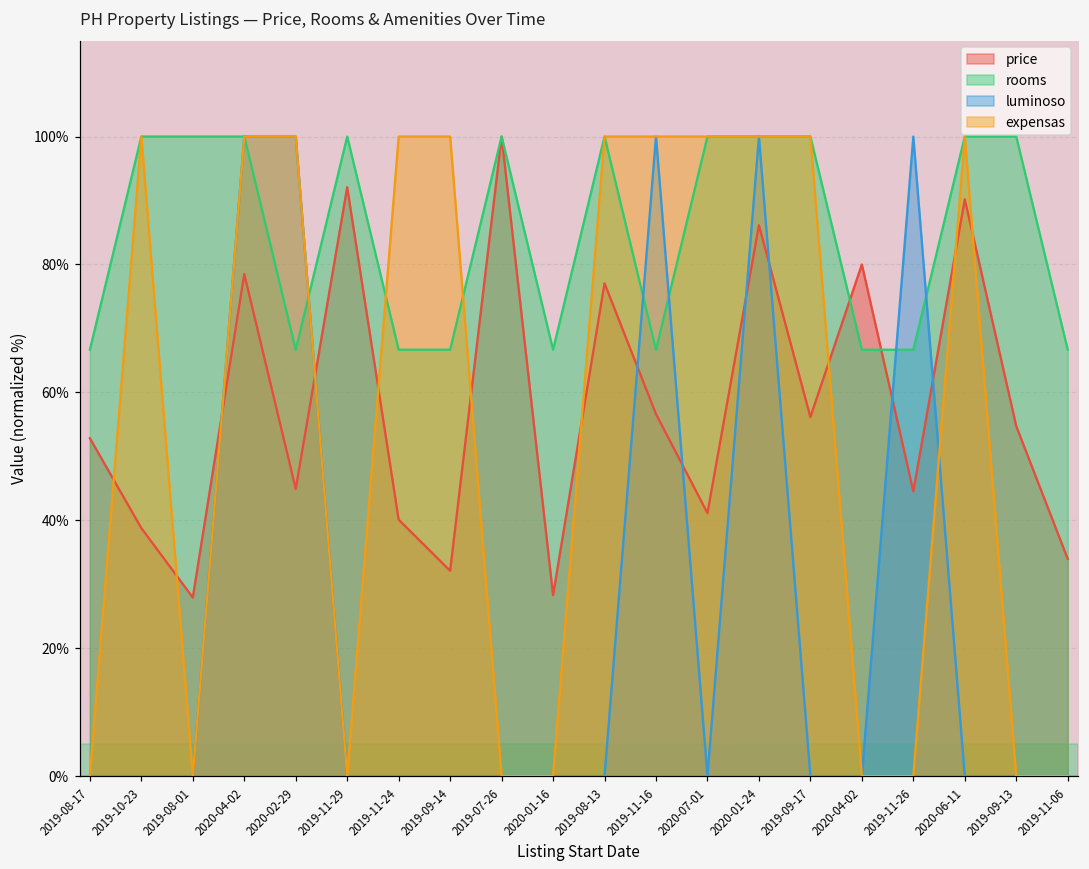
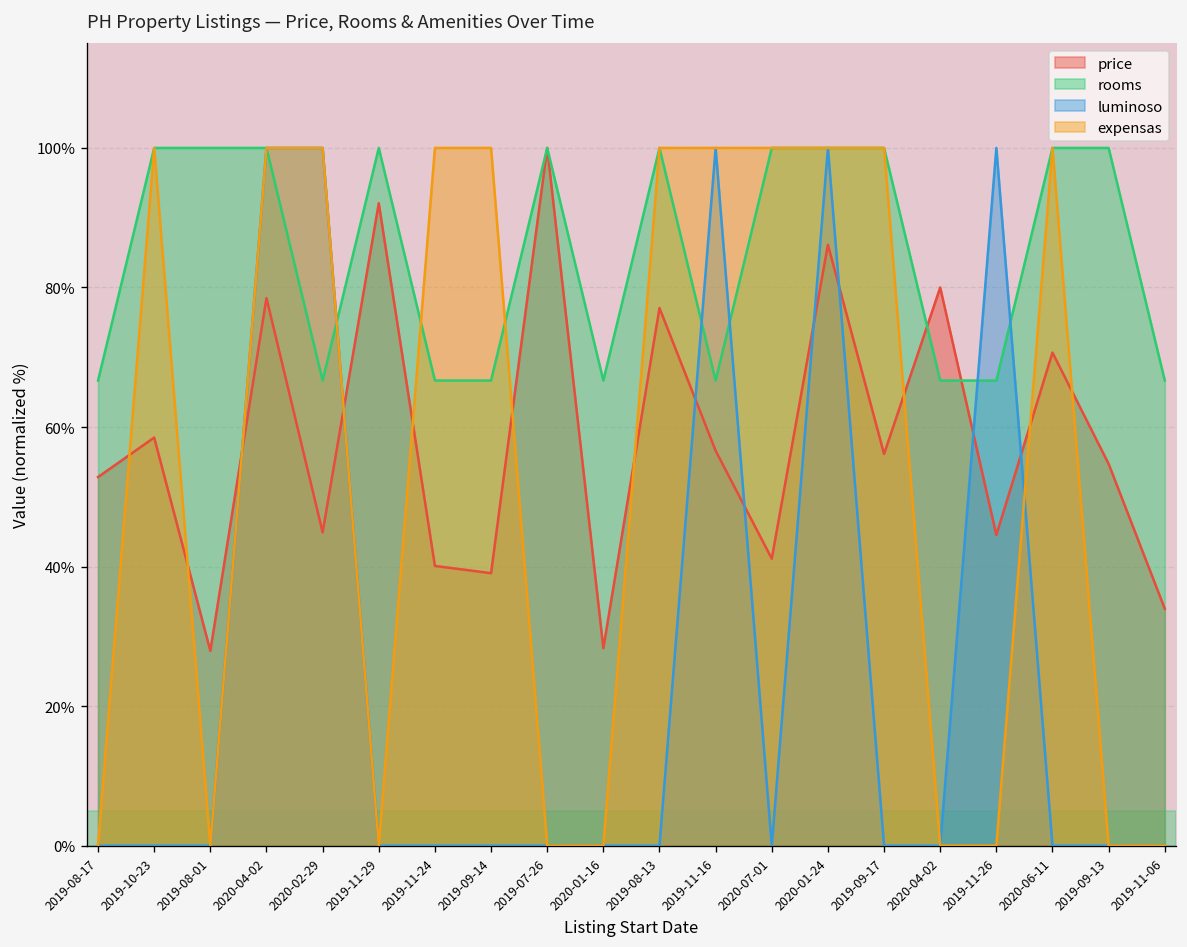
  {
    "price": {
      "2019-08-17": "53%",
-     "2019-10-23": "39%",
+     "2019-10-23": "58%",
      "2019-08-01": "28%",
      "2020-02-29": "45%",
      "2019-11-29": "92%",
      "2019-11-24": "40%",
-     "2019-09-14": "32%",
+     "2019-09-14": "39%",
      "2020-01-16": "28%",
      "2019-08-13": "77%",
      "2019-11-16": "57%",
      "2020-07-01": "41%",
      "2020-01-24": "86%",
      "2019-09-17": "56%",
      "2019-11-26": "45%",
-     "2020-06-11": "90%",
+     "2020-06-11": "71%",
      "2019-09-13": "55%",
      "2019-11-06": "34%"
    },
    "rooms": {
      "2019-08-17": "67%",
      "2019-08-01": "100%",
      "2020-02-29": "67%",
      "2019-11-29": "100%",
      "2019-11-24": "67%",
      "2019-09-14": "67%",
      "2020-01-16": "67%",
      "2019-11-16": "67%",
      "2019-11-26": "67%",
      "2019-09-13": "100%",
      "2019-11-06": "67%"
    },
    "luminoso": {
      "2019-10-23": "0%",
      "2019-11-24": "0%",
      "2019-09-14": "0%",
      "2019-08-13": "0%",
      "2020-07-01": "0%",
      "2019-09-17": "0%",
      "2019-11-26": "100%",
      "2020-06-11": "0%"
    },
    "expensas": {
      "2019-11-24": "100%",
      "2019-09-14": "100%",
      "2019-11-26": "0%"
    }
  }
